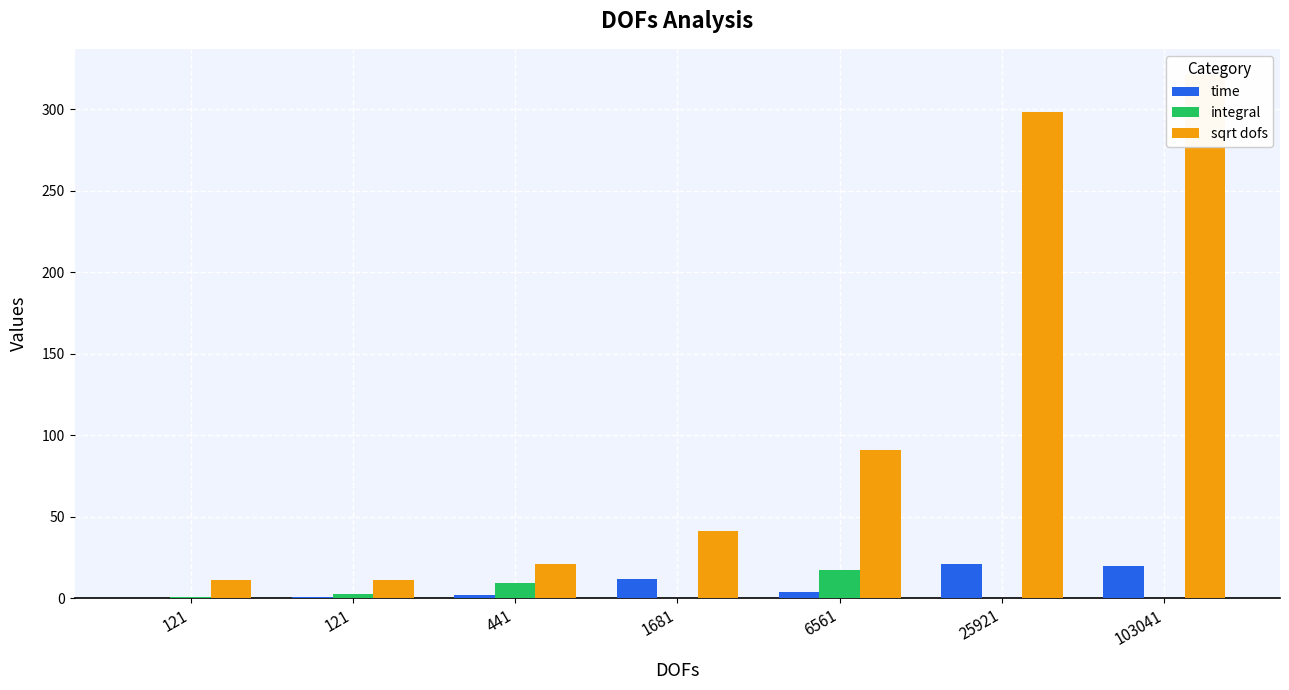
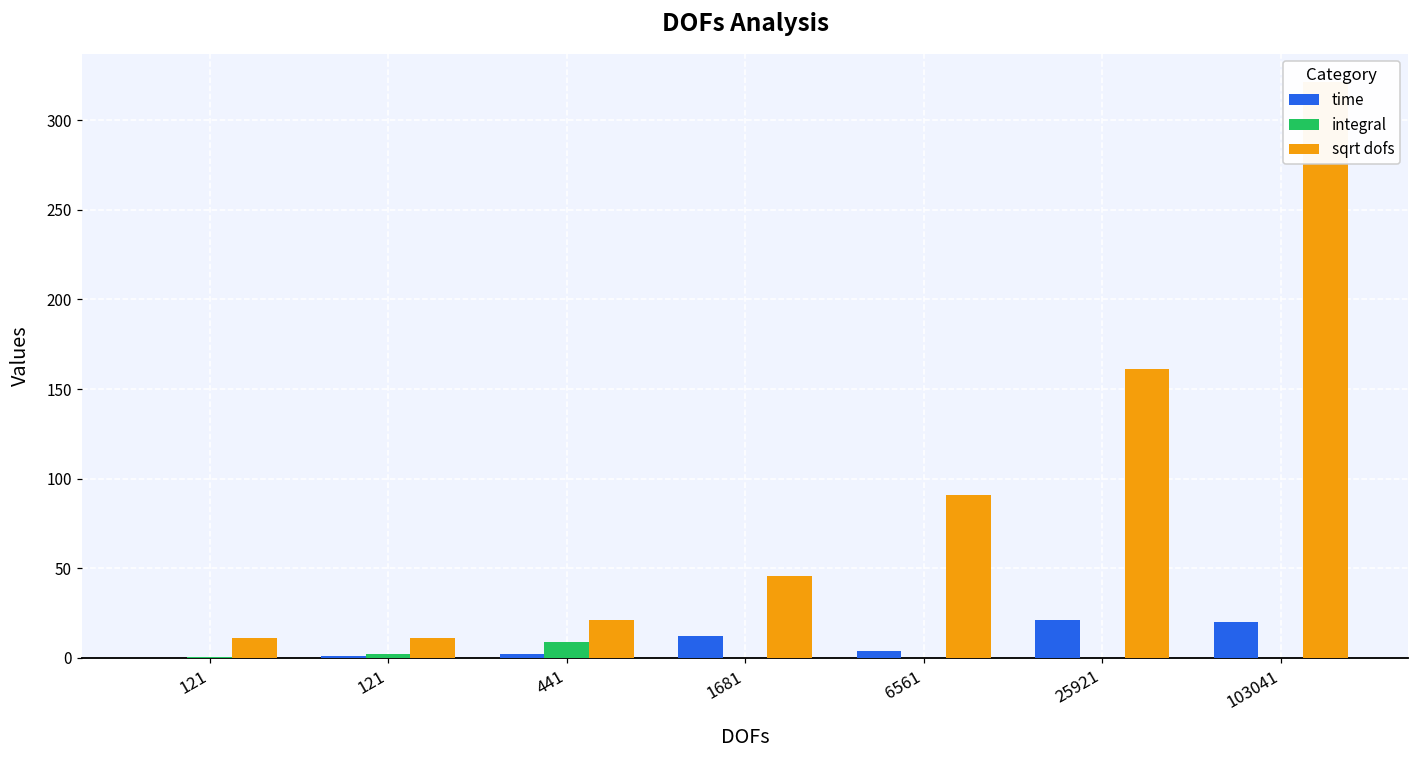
  {
    "time": {
      "441": 2,
      "1681": 12,
      "6561": 4,
      "25921": 21,
      "103041": 20
    },
    "integral": {
      "441": 9,
-     "6561": 17
+     "6561": 0
    },
    "sqrt dofs": {
      "441": 21,
-     "1681": 41,
+     "1681": 46,
      "6561": 91,
-     "25921": 298
+     "25921": 161
    }
  }
